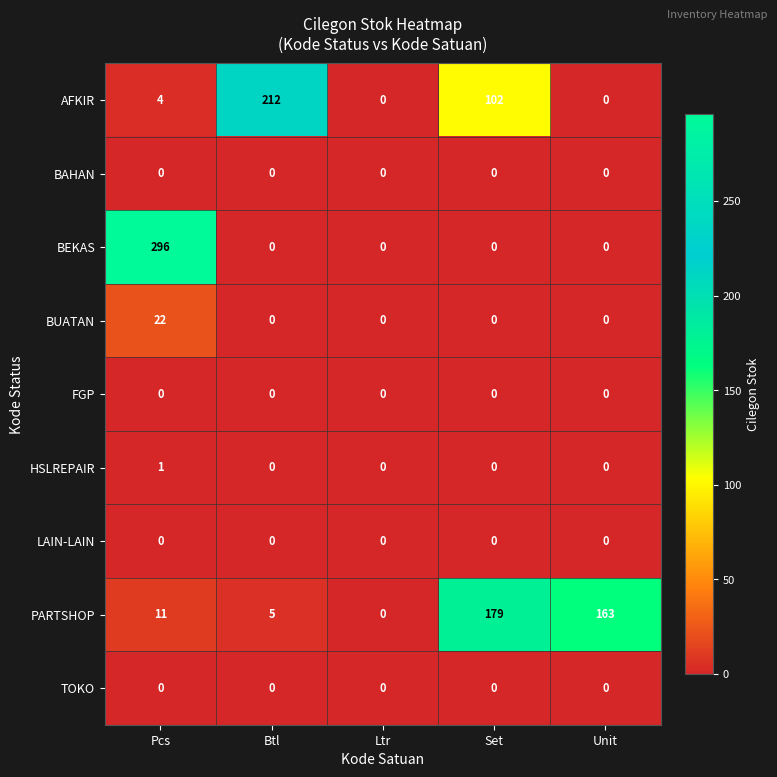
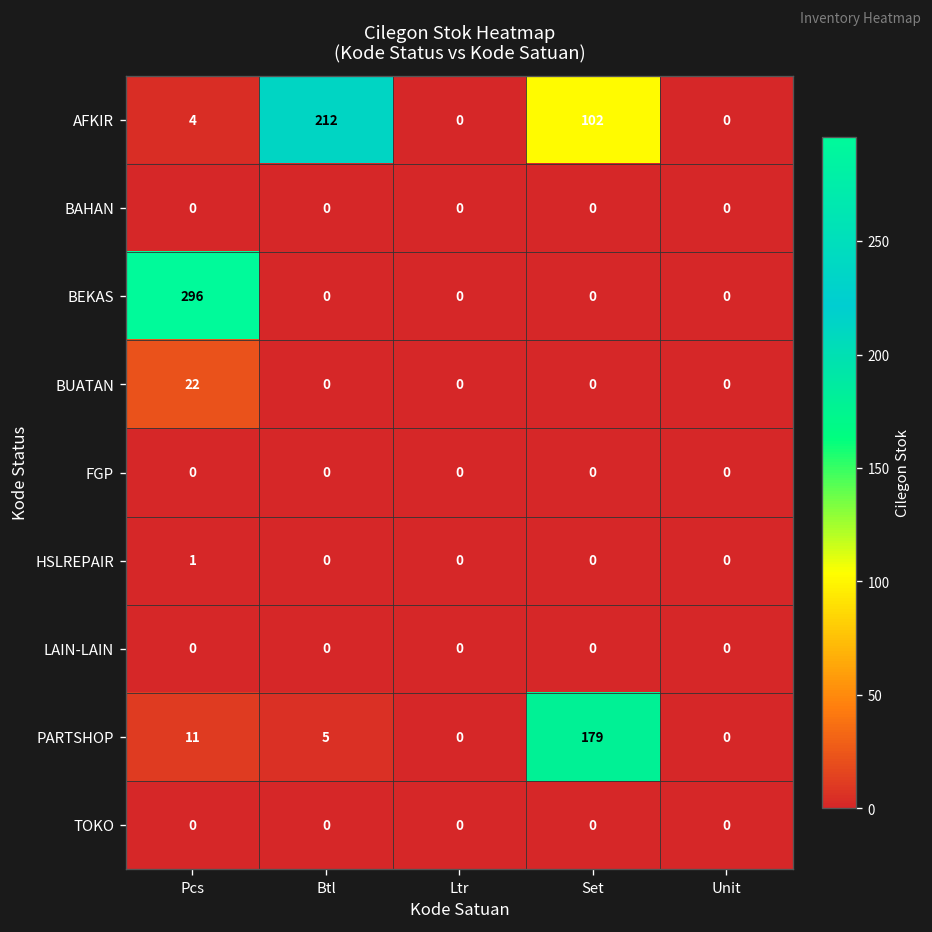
  {
    "AFKIR": {
      "Pcs": 4,
      "Btl": 212,
      "Ltr": 0,
      "Set": 102,
      "Unit": 0
    },
    "BAHAN": {
      "Pcs": 0,
      "Btl": 0,
      "Ltr": 0,
      "Set": 0,
      "Unit": 0
    },
    "BEKAS": {
      "Pcs": 296,
      "Btl": 0,
      "Ltr": 0,
      "Set": 0,
      "Unit": 0
    },
    "BUATAN": {
      "Pcs": 22,
      "Btl": 0,
      "Ltr": 0,
      "Set": 0,
      "Unit": 0
    },
    "FGP": {
      "Pcs": 0,
      "Btl": 0,
      "Ltr": 0,
      "Set": 0,
      "Unit": 0
    },
    "HSLREPAIR": {
      "Pcs": 1,
      "Btl": 0,
      "Ltr": 0,
      "Set": 0,
      "Unit": 0
    },
    "LAIN-LAIN": {
      "Pcs": 0,
      "Btl": 0,
      "Ltr": 0,
      "Set": 0,
      "Unit": 0
    },
    "PARTSHOP": {
      "Pcs": 11,
      "Btl": 5,
      "Ltr": 0,
      "Set": 179,
-     "Unit": 163
+     "Unit": 0
    },
    "TOKO": {
      "Pcs": 0,
      "Btl": 0,
      "Ltr": 0,
      "Set": 0,
      "Unit": 0
    }
  }
